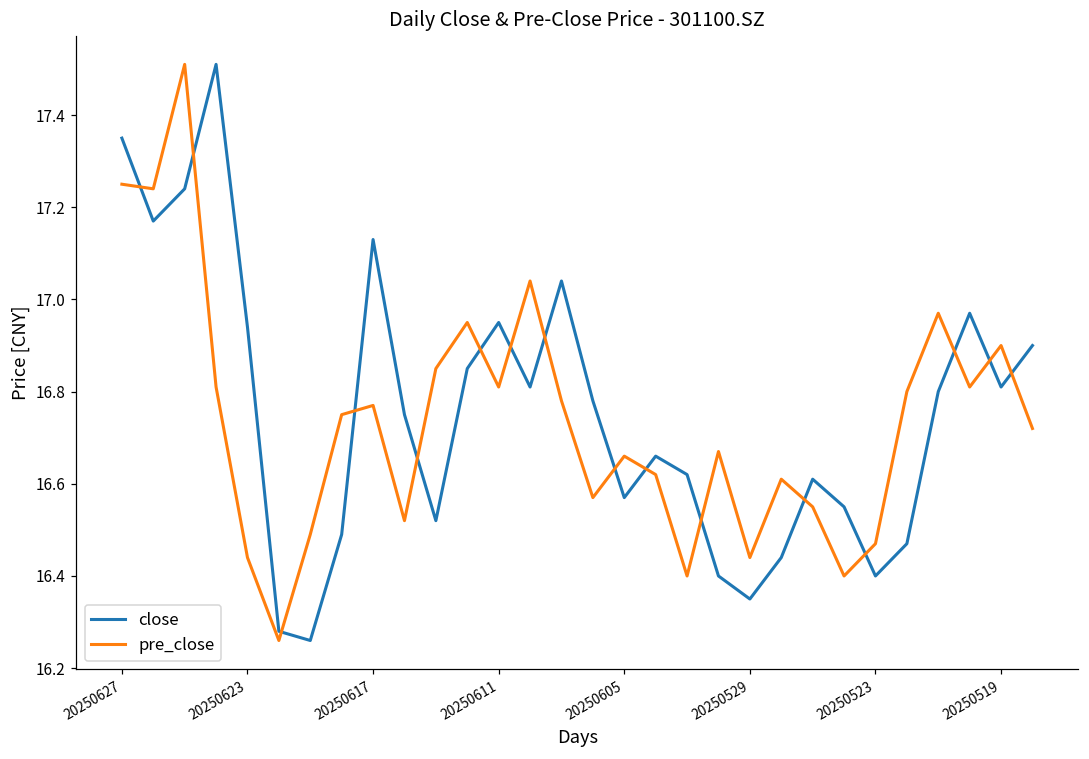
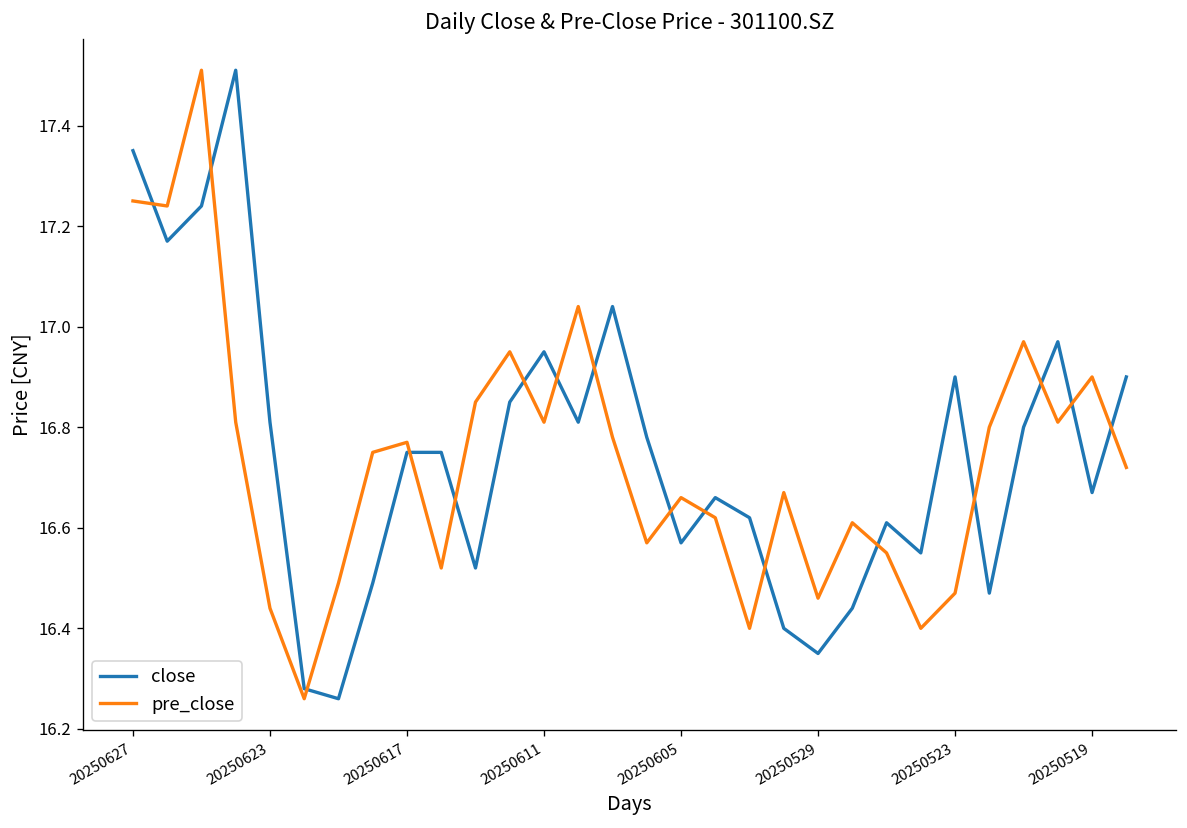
  {
    "close": {
      "20250627": 17.35,
-     "20250623": 16.94,
-     "20250617": 17.13,
+     "20250623": 16.81,
+     "20250617": 16.75,
      "20250611": 16.95,
      "20250605": 16.57,
      "20250529": 16.35,
-     "20250523": 16.4,
-     "20250519": 16.81
+     "20250523": 16.9,
+     "20250519": 16.67
    },
    "pre_close": {
      "20250627": 17.25,
      "20250623": 16.44,
      "20250617": 16.77,
      "20250611": 16.81,
      "20250605": 16.66,
-     "20250529": 16.44,
+     "20250529": 16.46,
      "20250523": 16.47,
      "20250519": 16.90
    }
  }
